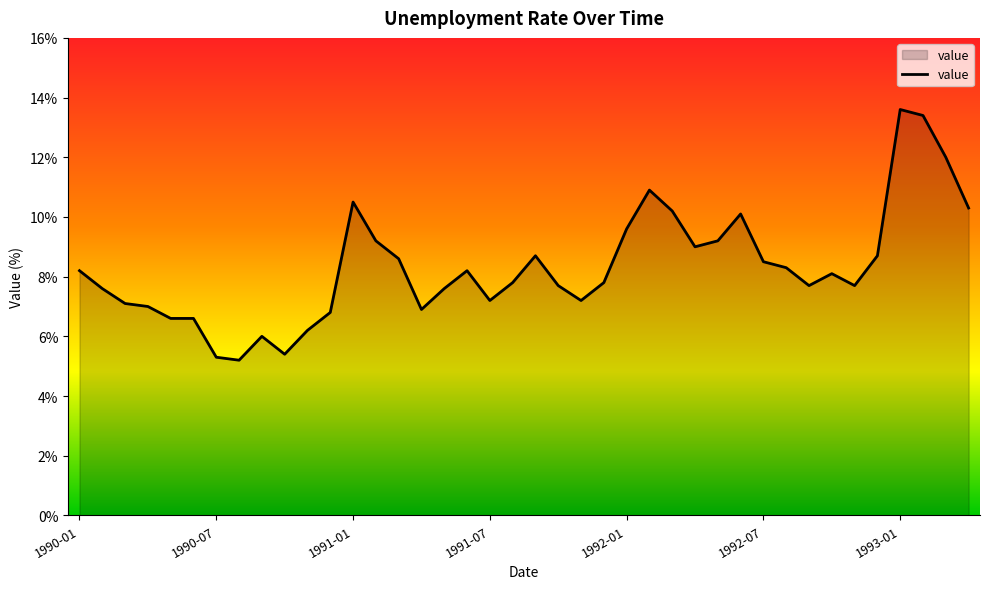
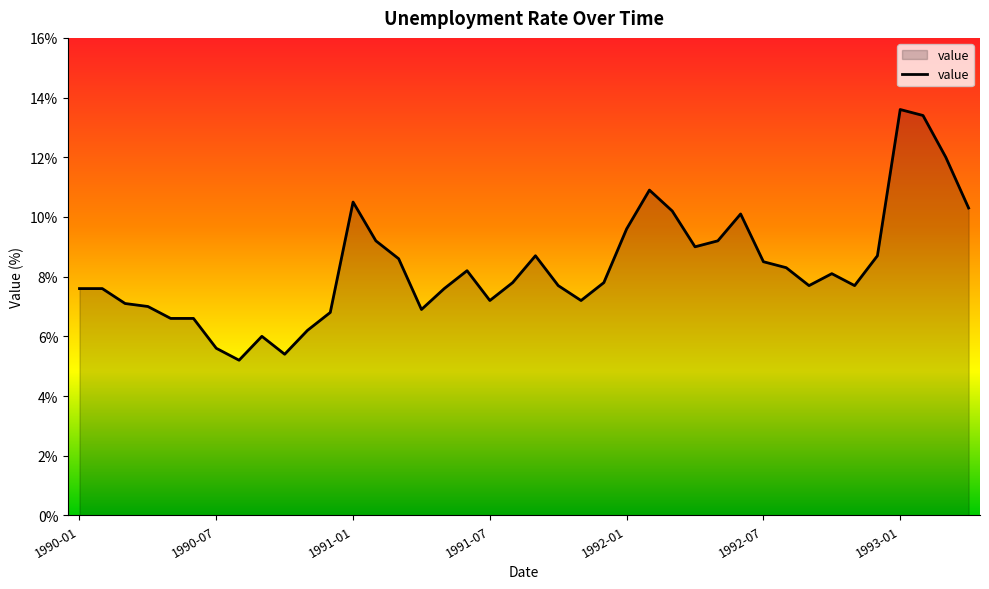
  {
-   "1990-01": "8.2%",
-   "1990-07": "5.3%",
+   "1990-01": "7.6%",
+   "1990-07": "5.6%",
    "1991-01": "10.5%",
    "1991-07": "7.2%",
    "1992-01": "9.6%",
    "1992-07": "8.5%",
    "1993-01": "13.6%"
  }
